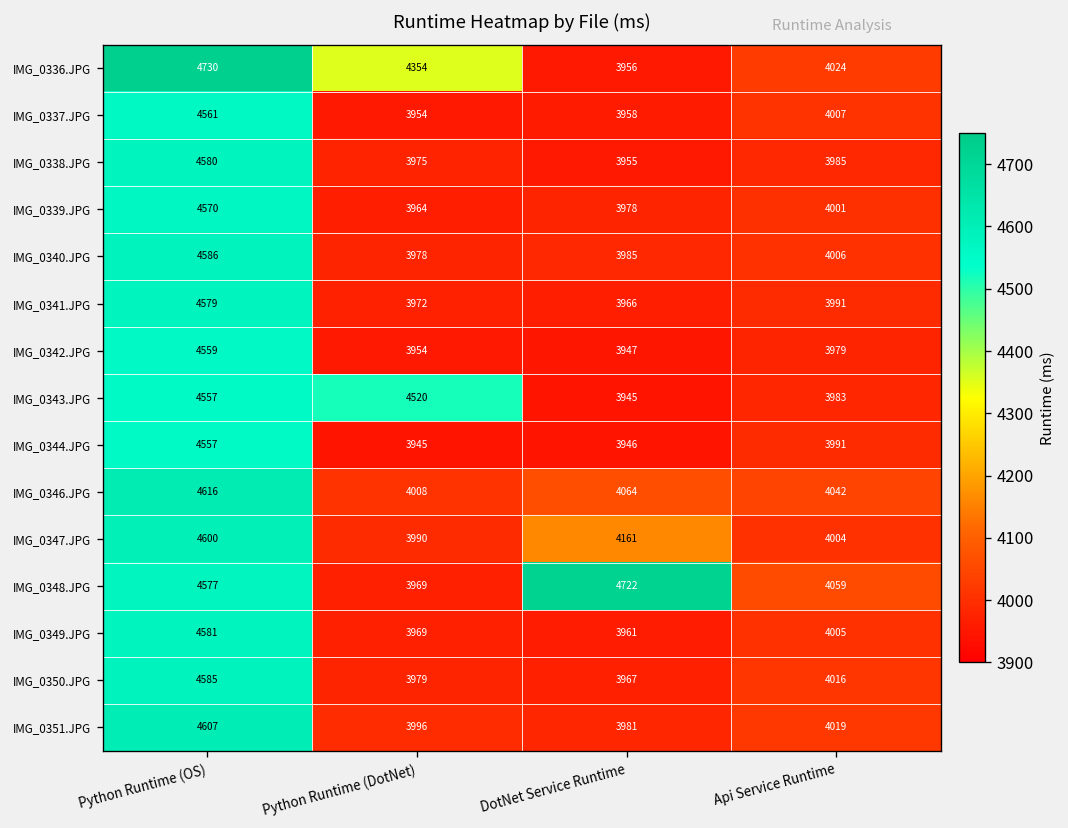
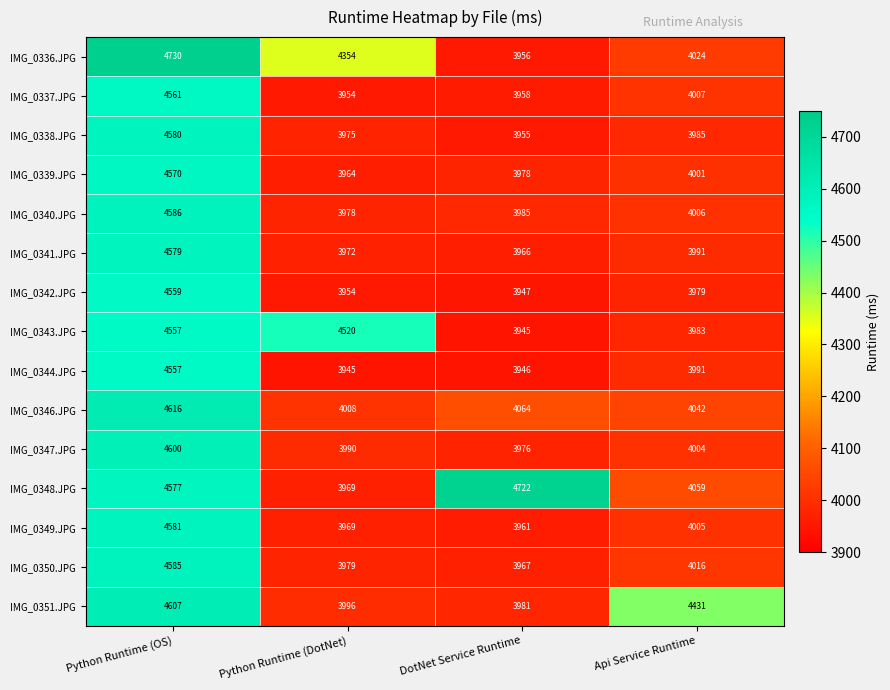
  {
    "IMG_0336.JPG": {
      "Python Runtime (OS)": 4730,
      "Python Runtime (DotNet)": 4354,
      "DotNet Service Runtime": 3956,
      "Api Service Runtime": 4024
    },
    "IMG_0337.JPG": {
      "Python Runtime (OS)": 4561,
      "Python Runtime (DotNet)": 3954,
      "DotNet Service Runtime": 3958,
      "Api Service Runtime": 4007
    },
    "IMG_0338.JPG": {
      "Python Runtime (OS)": 4580,
      "Python Runtime (DotNet)": 3975,
      "DotNet Service Runtime": 3955,
      "Api Service Runtime": 3985
    },
    "IMG_0339.JPG": {
      "Python Runtime (OS)": 4570,
      "Python Runtime (DotNet)": 3964,
      "DotNet Service Runtime": 3978,
      "Api Service Runtime": 4001
    },
    "IMG_0340.JPG": {
      "Python Runtime (OS)": 4586,
      "Python Runtime (DotNet)": 3978,
      "DotNet Service Runtime": 3985,
      "Api Service Runtime": 4006
    },
    "IMG_0341.JPG": {
      "Python Runtime (OS)": 4579,
      "Python Runtime (DotNet)": 3972,
      "DotNet Service Runtime": 3966,
      "Api Service Runtime": 3991
    },
    "IMG_0342.JPG": {
      "Python Runtime (OS)": 4559,
      "Python Runtime (DotNet)": 3954,
      "DotNet Service Runtime": 3947,
      "Api Service Runtime": 3979
    },
    "IMG_0343.JPG": {
      "Python Runtime (OS)": 4557,
      "Python Runtime (DotNet)": 4520,
      "DotNet Service Runtime": 3945,
      "Api Service Runtime": 3983
    },
    "IMG_0344.JPG": {
      "Python Runtime (OS)": 4557,
      "Python Runtime (DotNet)": 3945,
      "DotNet Service Runtime": 3946,
      "Api Service Runtime": 3991
    },
    "IMG_0346.JPG": {
      "Python Runtime (OS)": 4616,
      "Python Runtime (DotNet)": 4008,
      "DotNet Service Runtime": 4064,
      "Api Service Runtime": 4042
    },
    "IMG_0347.JPG": {
      "Python Runtime (OS)": 4600,
      "Python Runtime (DotNet)": 3990,
-     "DotNet Service Runtime": 4161,
+     "DotNet Service Runtime": 3976,
      "Api Service Runtime": 4004
    },
    "IMG_0348.JPG": {
      "Python Runtime (OS)": 4577,
      "Python Runtime (DotNet)": 3969,
      "DotNet Service Runtime": 4722,
      "Api Service Runtime": 4059
    },
    "IMG_0349.JPG": {
      "Python Runtime (OS)": 4581,
      "Python Runtime (DotNet)": 3969,
      "DotNet Service Runtime": 3961,
      "Api Service Runtime": 4005
    },
    "IMG_0350.JPG": {
      "Python Runtime (OS)": 4585,
      "Python Runtime (DotNet)": 3979,
      "DotNet Service Runtime": 3967,
      "Api Service Runtime": 4016
    },
    "IMG_0351.JPG": {
      "Python Runtime (OS)": 4607,
      "Python Runtime (DotNet)": 3996,
      "DotNet Service Runtime": 3981,
-     "Api Service Runtime": 4019
+     "Api Service Runtime": 4431
    }
  }
